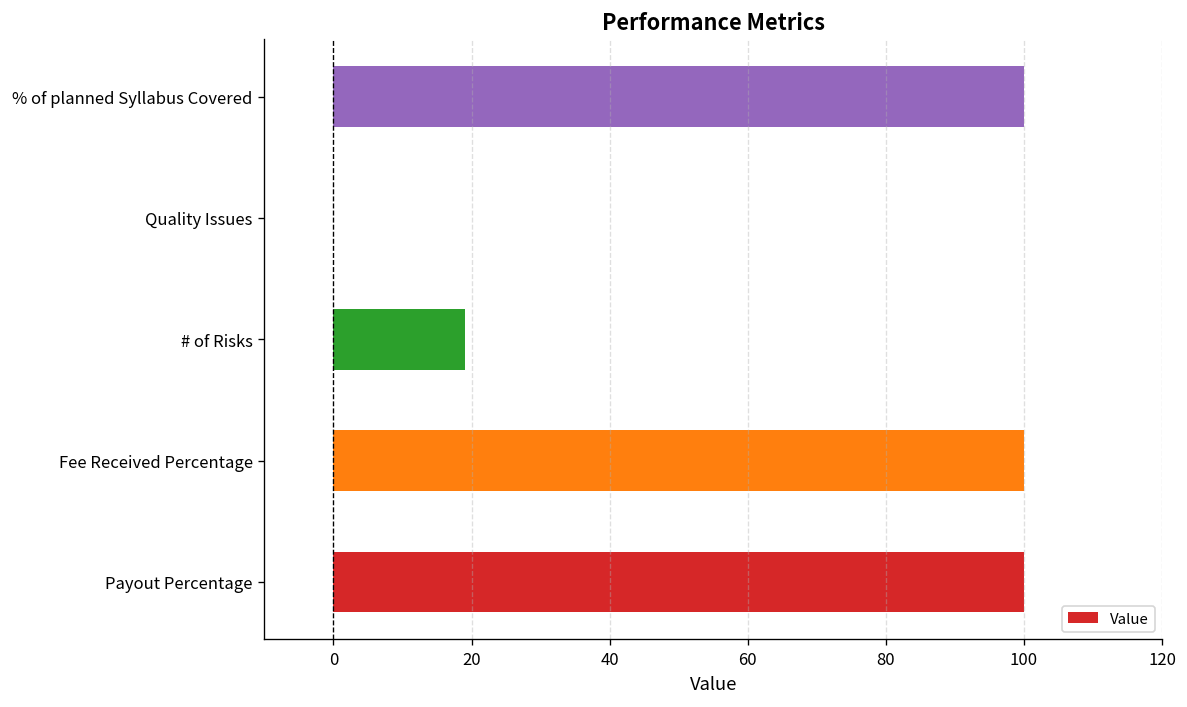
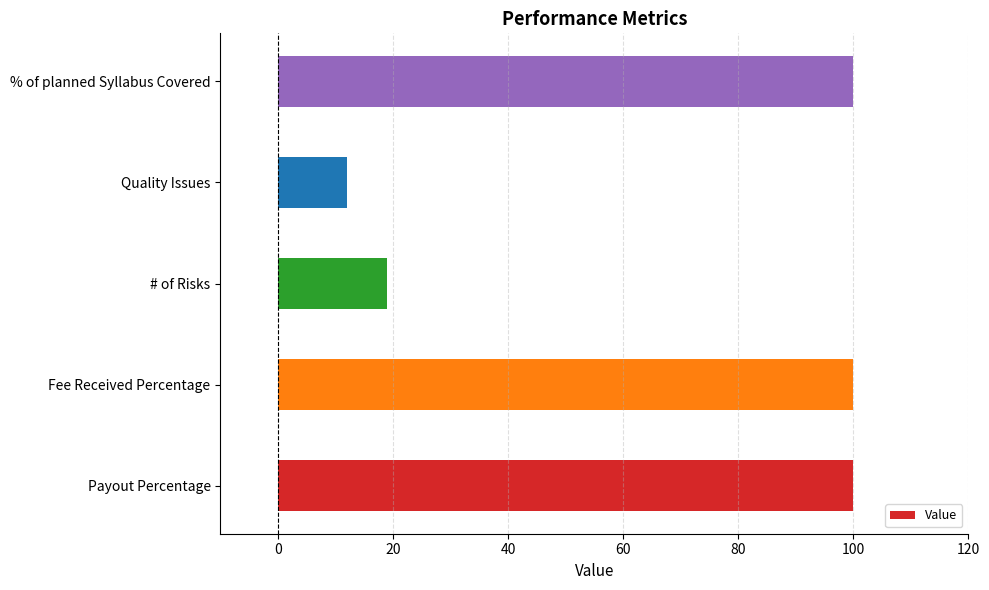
  {
    "% of planned Syllabus Covered": 100,
-   "Quality Issues": 0,
+   "Quality Issues": 12,
    "# of Risks": 19,
    "Fee Received Percentage": 100,
    "Payout Percentage": 100
  }
